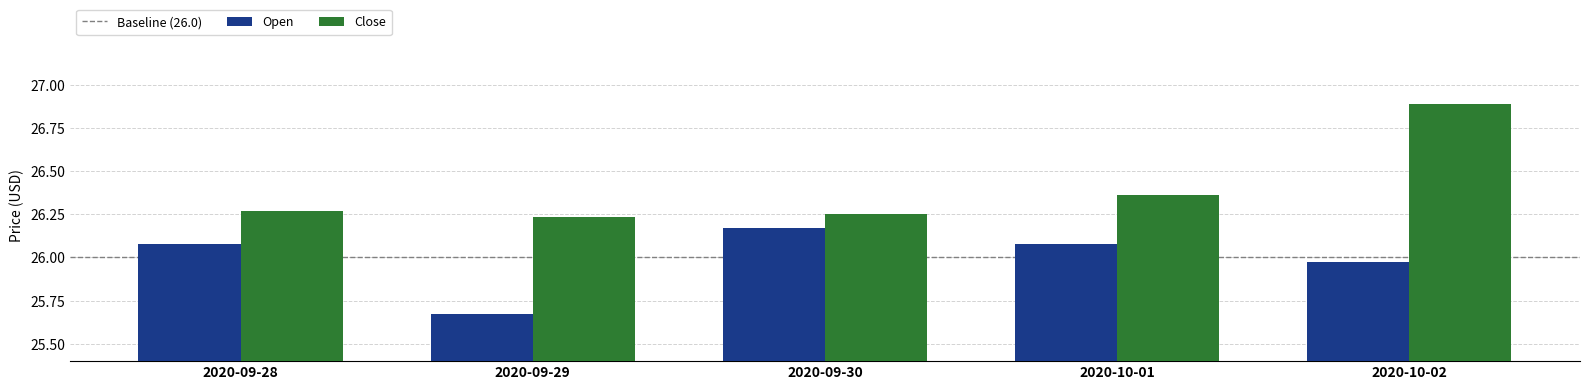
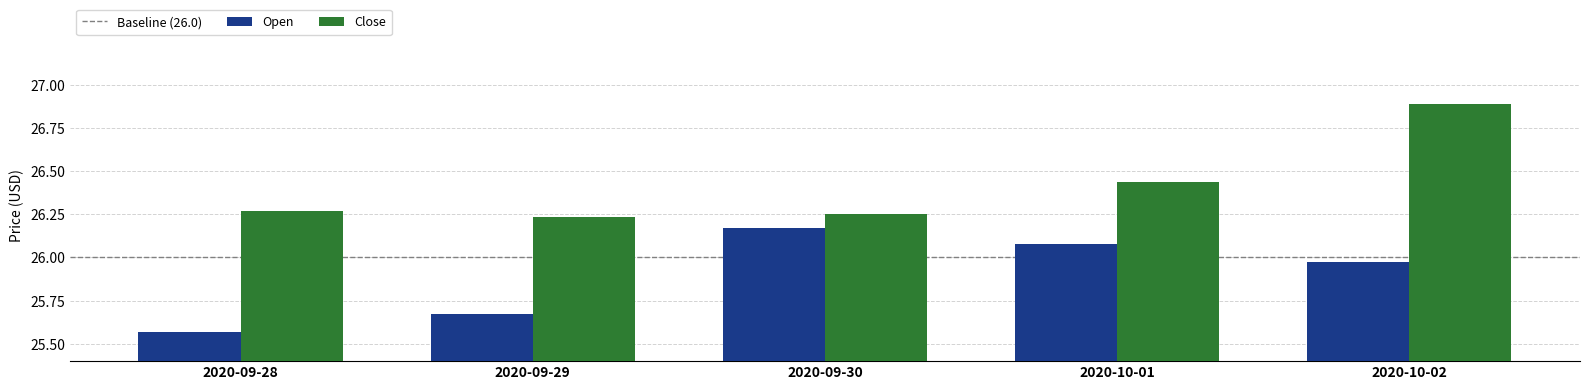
  {
    "Open": {
-     "2020-09-28": 26.08,
+     "2020-09-28": 25.57,
      "2020-09-29": 25.67,
      "2020-09-30": 26.17,
      "2020-10-01": 26.08,
      "2020-10-02": 25.97
    },
    "Close": {
      "2020-09-28": 26.27,
      "2020-09-29": 26.23,
      "2020-09-30": 26.25,
-     "2020-10-01": 26.36,
+     "2020-10-01": 26.44,
      "2020-10-02": 26.89
    }
  }
